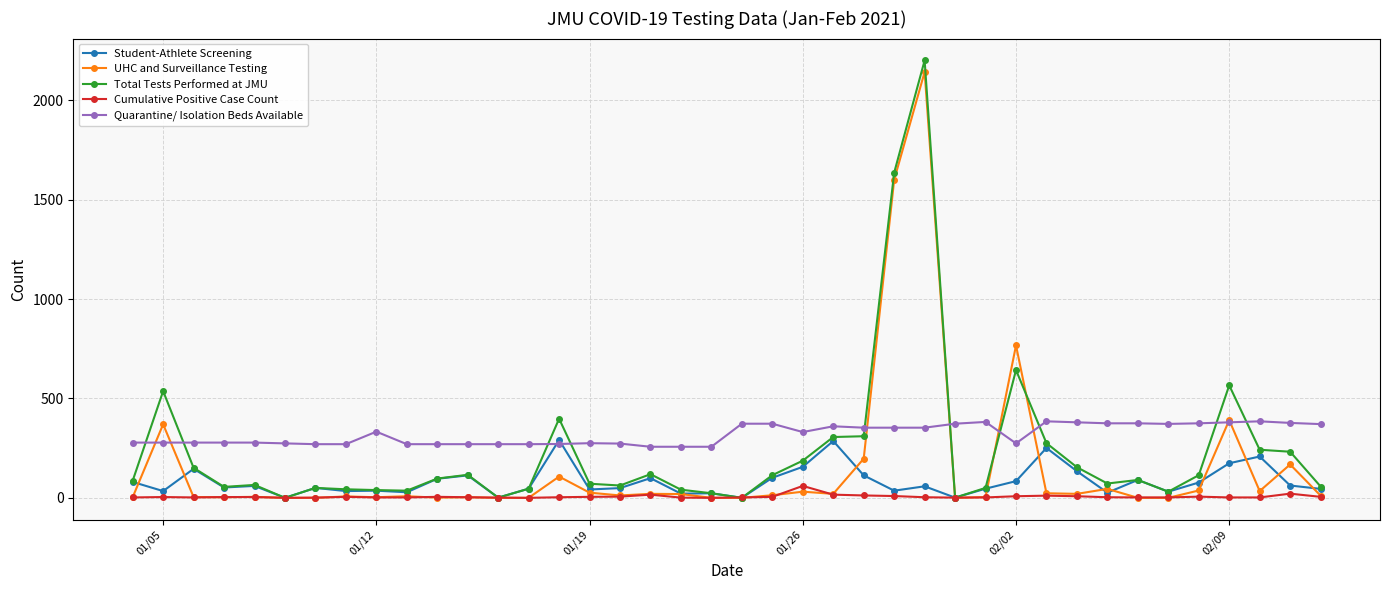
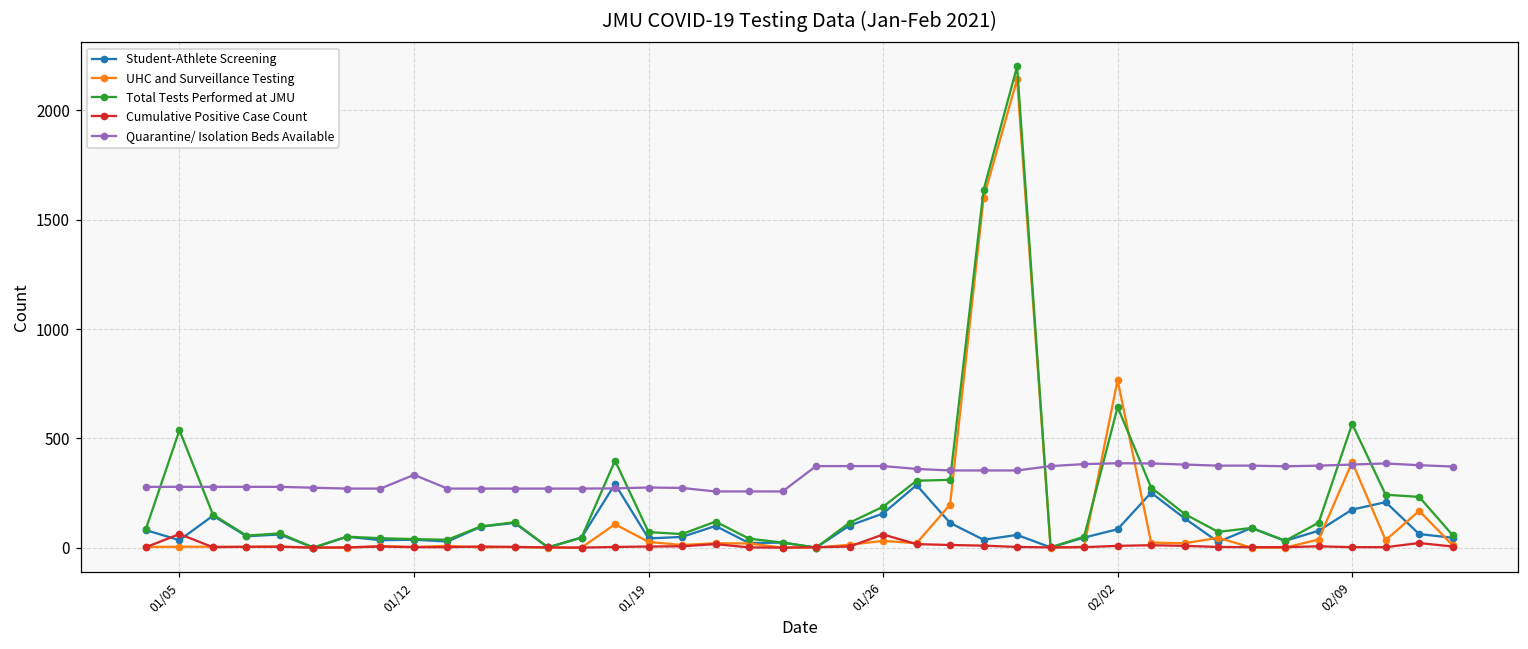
  {
    "Student-Athlete Screening": {
      "01/05": 30,
      "01/19": 40,
      "01/26": 160,
      "02/02": 80,
      "02/09": 170
    },
    "UHC and Surveillance Testing": {
-     "01/05": 370,
+     "01/05": 0,
      "01/19": 30,
      "01/26": 30,
      "02/02": 770
    },
    "Total Tests Performed at JMU": {
      "01/05": 540,
      "01/19": 70,
      "01/26": 190,
      "02/02": 640,
      "02/09": 570
    },
    "Cumulative Positive Case Count": {
-     "01/05": 0,
+     "01/05": 60,
      "01/19": 10,
      "01/26": 60,
      "02/02": 10,
      "02/09": 0
    },
    "Quarantine/ Isolation Beds Available": {
      "01/05": 280,
      "01/12": 330,
      "01/19": 280,
-     "01/26": 330,
-     "02/02": 270
+     "01/26": 370,
+     "02/02": 390
    }
  }
